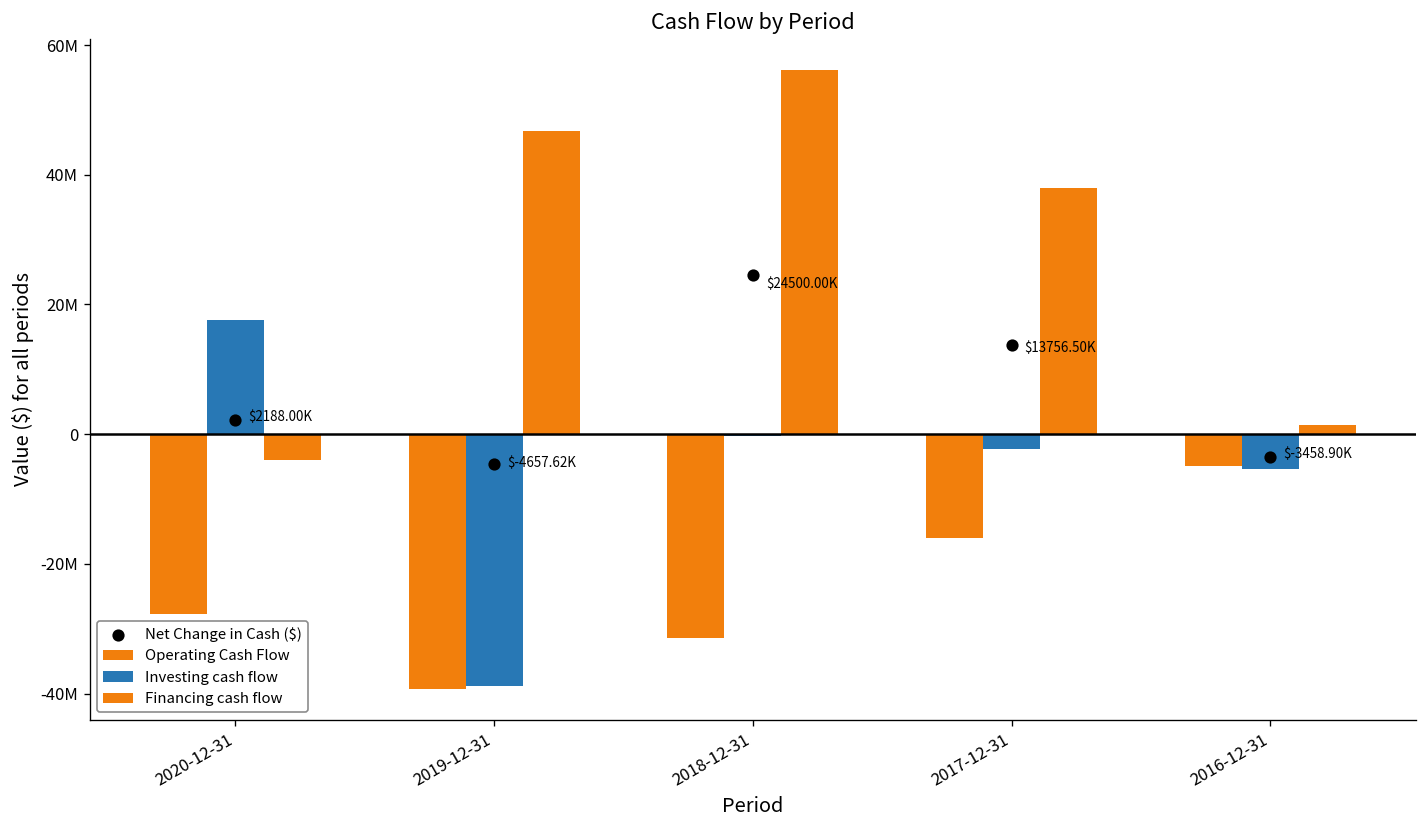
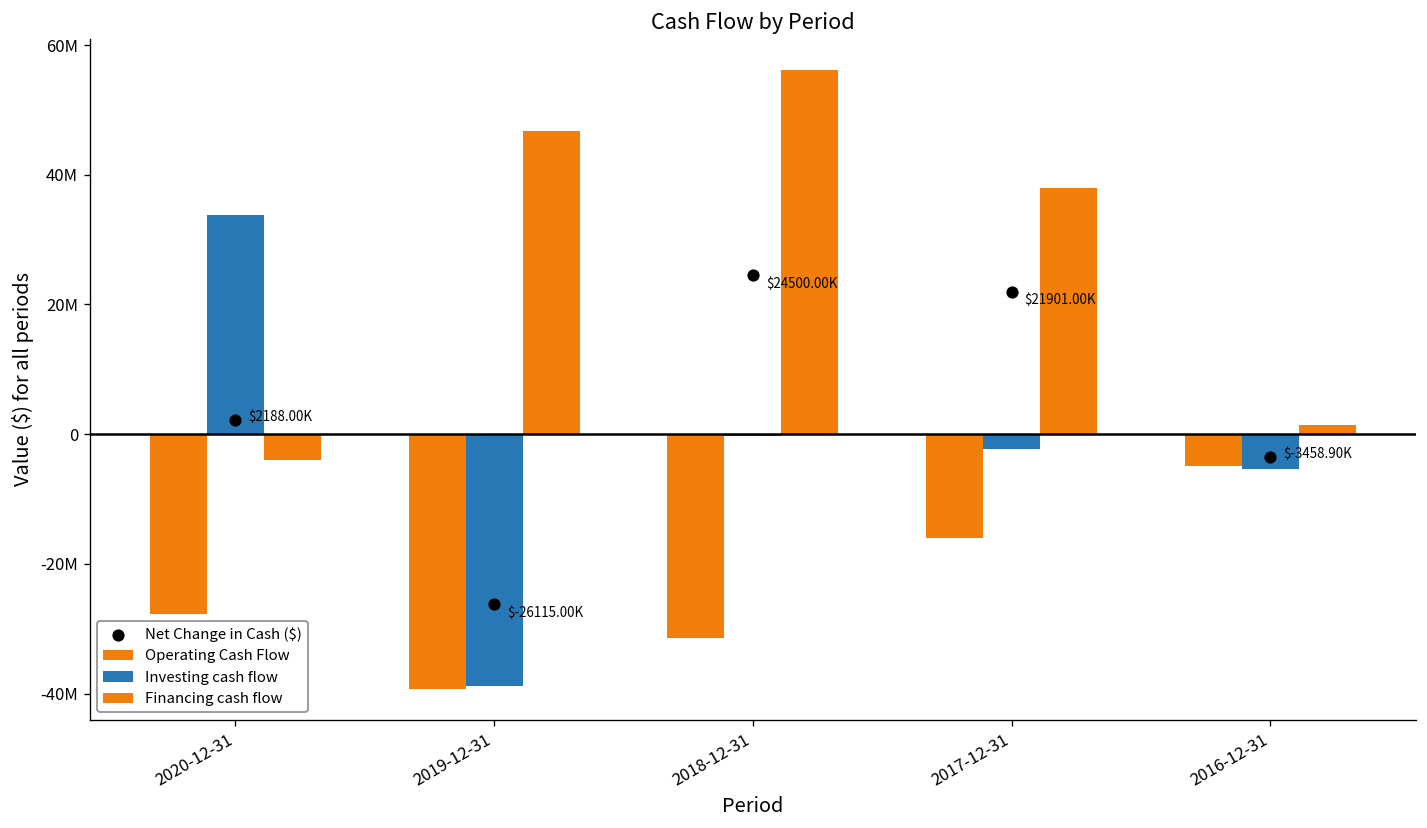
  {
    "Net Change in Cash ($)": {
-     "2019-12-31": "$-4657.62K",
-     "2017-12-31": "$13756.50K"
+     "2019-12-31": "$-26115.00K",
+     "2017-12-31": "$21901.00K"
    },
    "Investing cash flow": {
-     "2020-12-31": "18000000",
+     "2020-12-31": "34000000",
      "2019-12-31": "-39000000",
      "2017-12-31": "-2000000"
    }
  }
